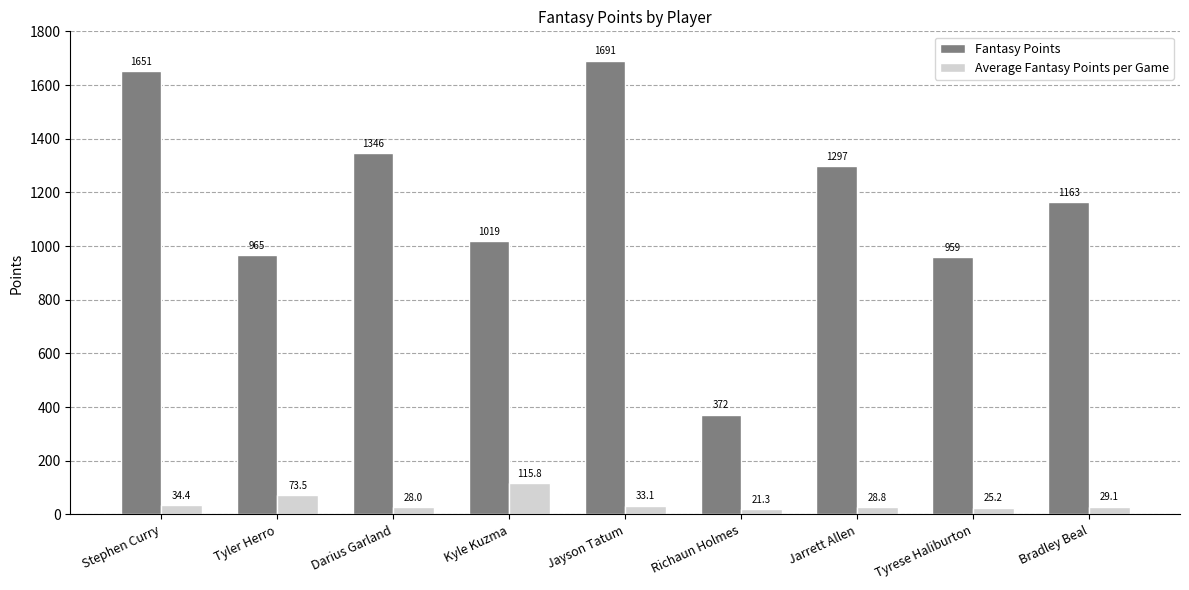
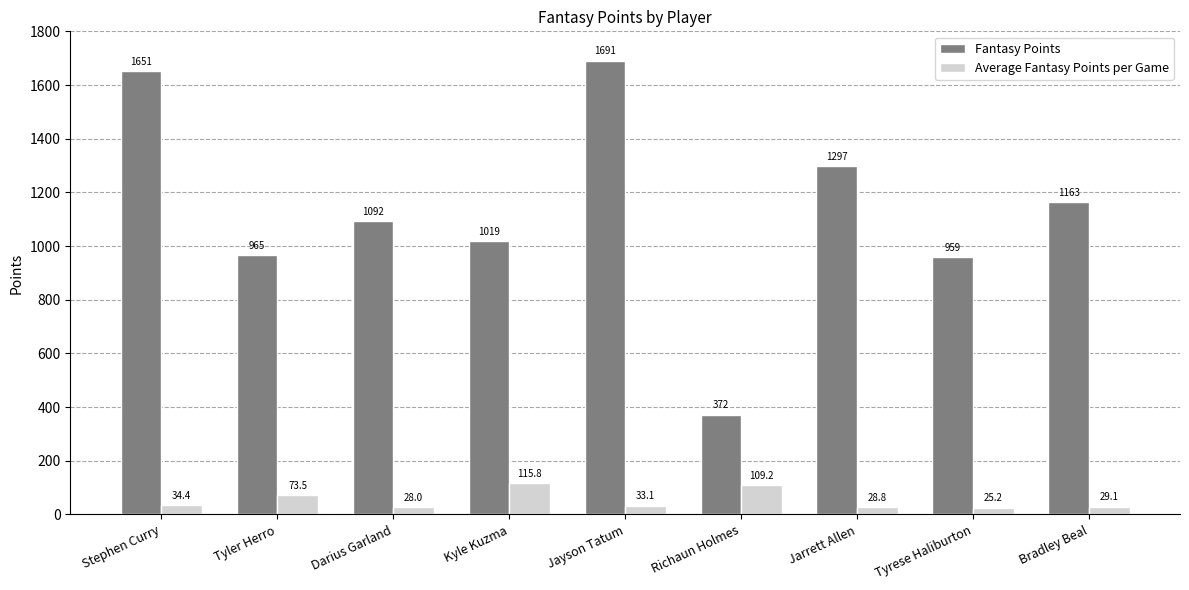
  {
    "Fantasy Points": {
      "Stephen Curry": 1651,
      "Tyler Herro": 965,
-     "Darius Garland": 1346,
+     "Darius Garland": 1092,
      "Kyle Kuzma": 1019,
      "Jayson Tatum": 1691,
      "Richaun Holmes": 372,
      "Jarrett Allen": 1297,
      "Tyrese Haliburton": 959,
      "Bradley Beal": 1163
    },
    "Average Fantasy Points per Game": {
      "Stephen Curry": 34.4,
      "Tyler Herro": 73.5,
      "Darius Garland": 28.0,
      "Kyle Kuzma": 115.8,
      "Jayson Tatum": 33.1,
-     "Richaun Holmes": 21.3,
+     "Richaun Holmes": 109.2,
      "Jarrett Allen": 28.8,
      "Tyrese Haliburton": 25.2,
      "Bradley Beal": 29.1
    }
  }
